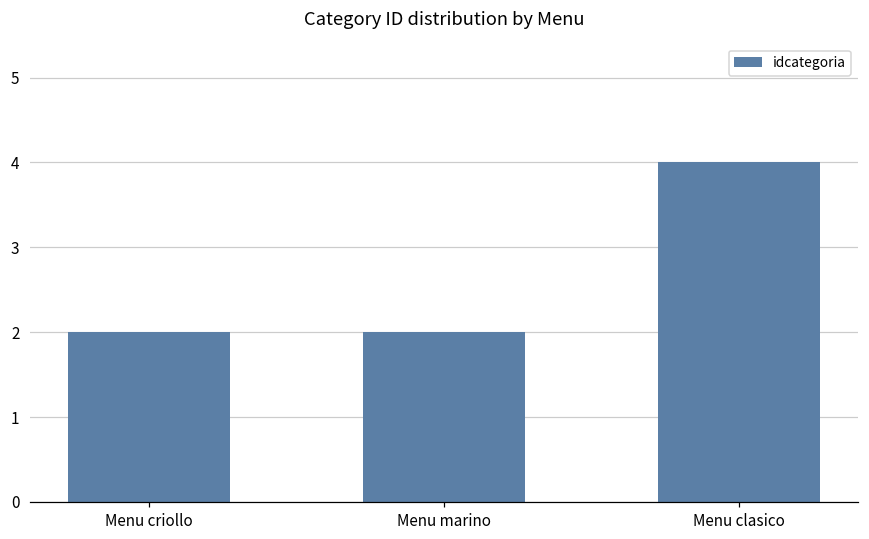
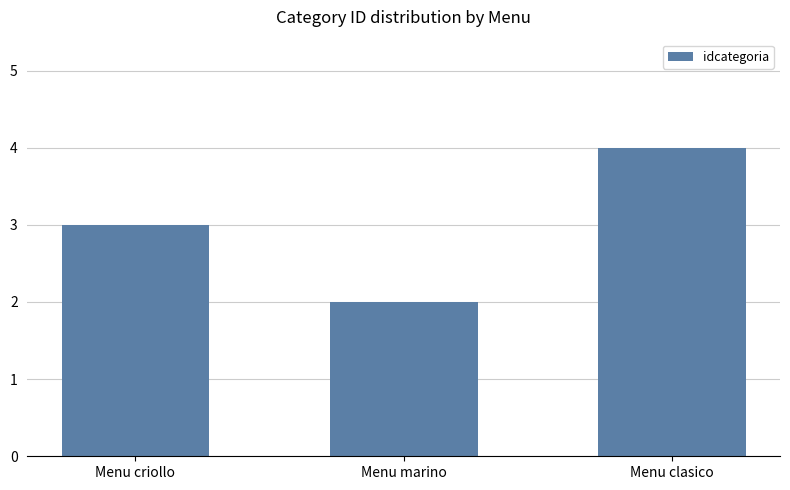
  {
-   "Menu criollo": 2,
+   "Menu criollo": 3,
    "Menu marino": 2,
    "Menu clasico": 4
  }
